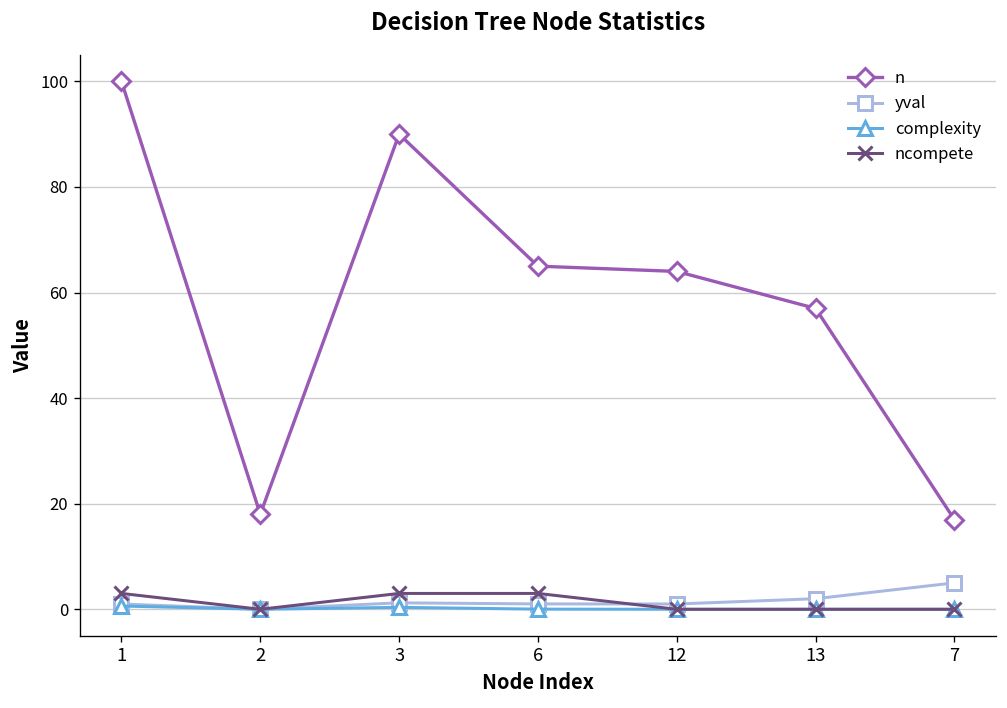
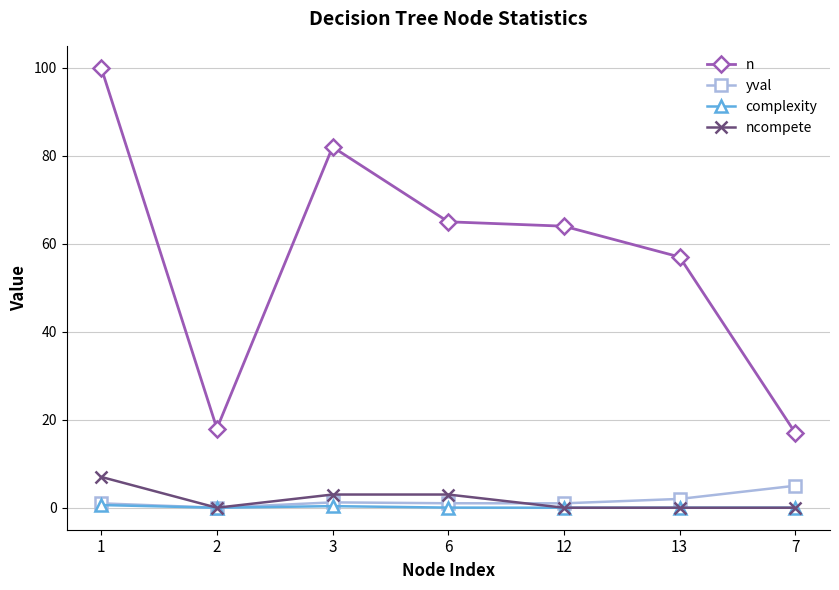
  {
    "n": {
      "1": 100,
      "2": 18,
-     "3": 90,
+     "3": 82,
      "6": 65,
      "12": 64,
      "13": 57,
      "7": 17
    },
    "yval": {
      "3": 1,
      "6": 1,
      "12": 1,
      "13": 2,
      "7": 5
    },
    "complexity": {
      "3": 0,
      "6": 0
    },
    "ncompete": {
-     "1": 3,
+     "1": 7,
      "3": 3,
      "6": 3
    }
  }
